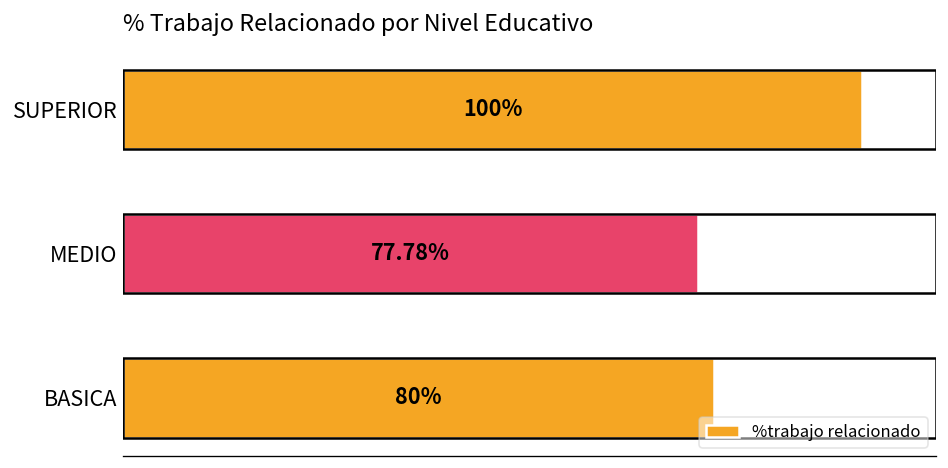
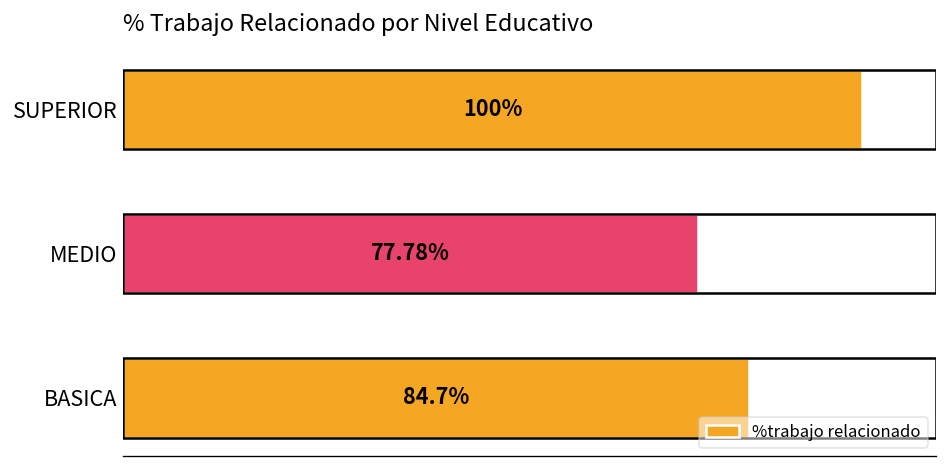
  {
    "SUPERIOR": "100%",
    "MEDIO": "77.78%",
-   "BASICA": "80%"
+   "BASICA": "84.7%"
  }
